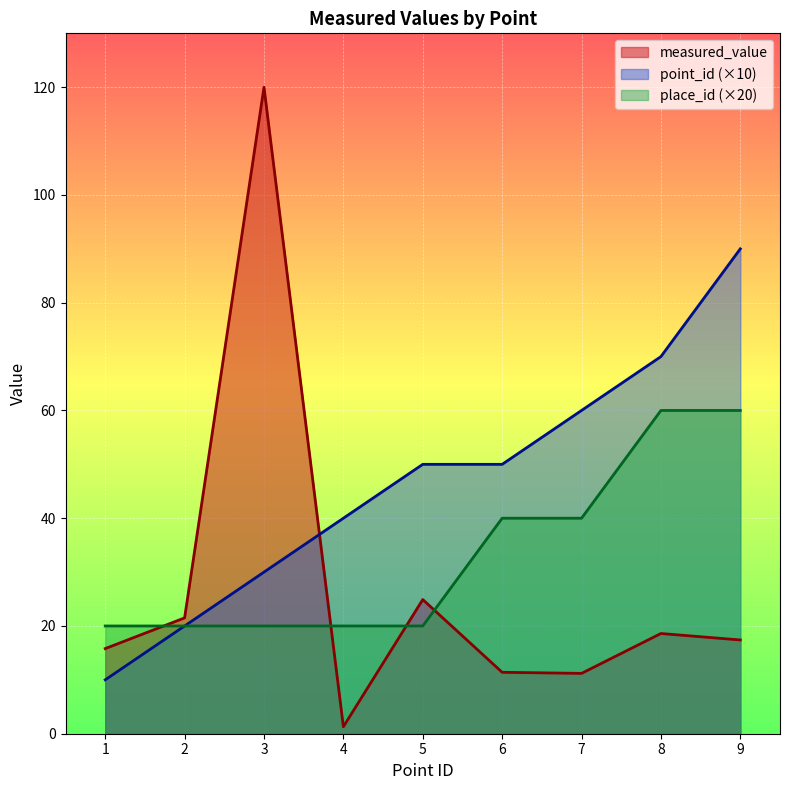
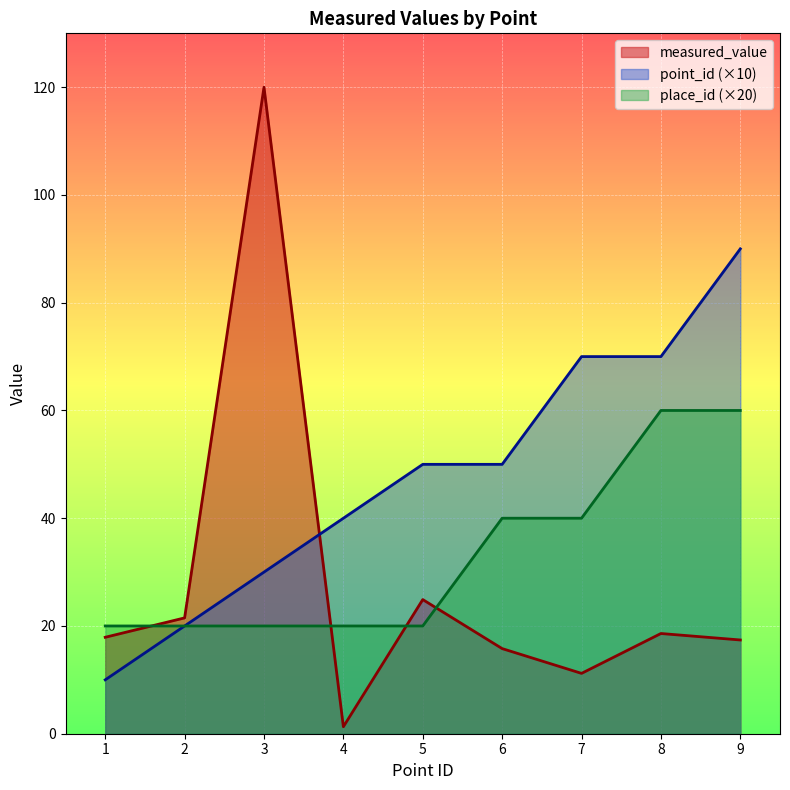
  {
    "measured_value": {
-     "1": 16,
+     "1": 18,
      "2": 22,
      "3": 120,
      "4": 1,
      "5": 25,
-     "6": 11,
+     "6": 16,
      "7": 11,
      "8": 19,
      "9": 17
    },
    "point_id (×10)": {
      "1": 10,
      "3": 30,
      "4": 40,
      "5": 50,
      "6": 50,
-     "7": 60,
+     "7": 70,
      "8": 70,
      "9": 90
    },
    "place_id (×20)": {
      "1": 20,
      "3": 20,
      "4": 20,
      "5": 20,
      "6": 40,
      "7": 40,
      "8": 60,
      "9": 60
    }
  }
